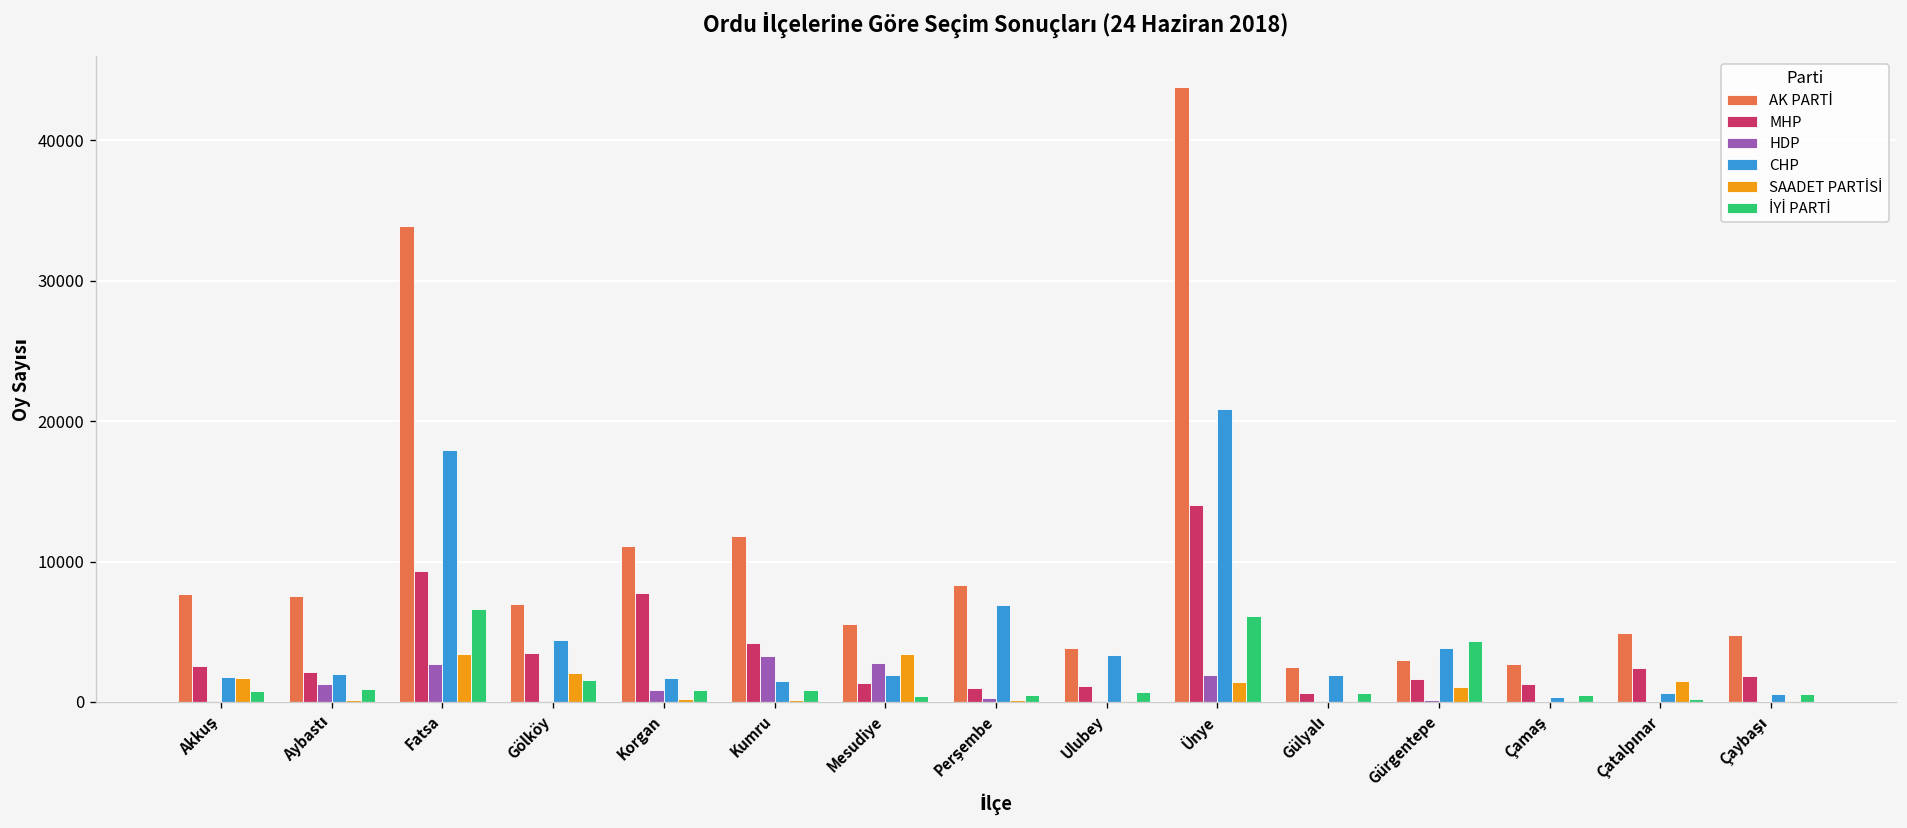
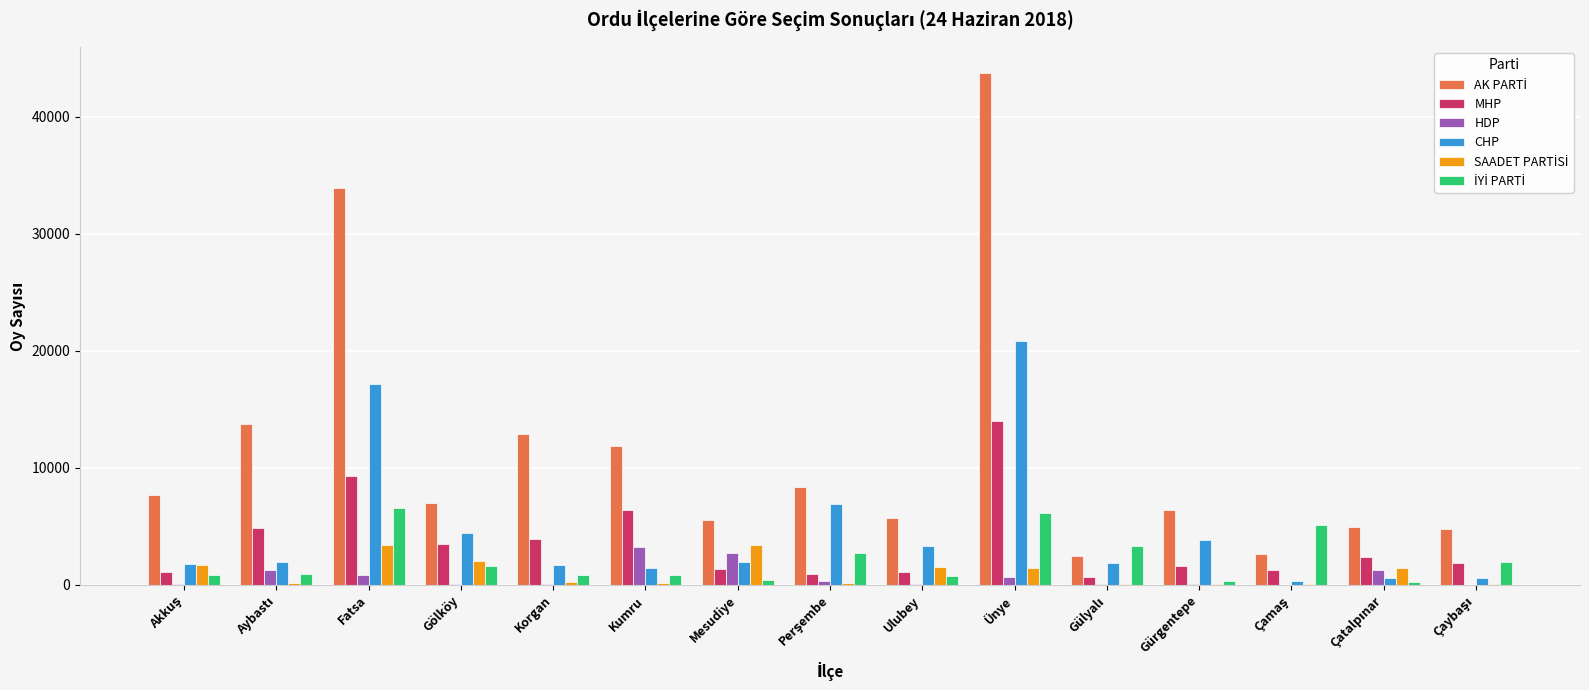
  {
    "AK PARTİ": {
      "Akkuş": 7700,
-     "Aybastı": 7500,
+     "Aybastı": 13800,
      "Fatsa": 33900,
      "Gölköy": 7000,
-     "Korgan": 11100,
+     "Korgan": 12900,
      "Kumru": 11800,
      "Mesudiye": 5500,
      "Perşembe": 8400,
-     "Ulubey": 3800,
+     "Ulubey": 5700,
      "Ünye": 43800,
      "Gülyalı": 2500,
-     "Gürgentepe": 3000,
+     "Gürgentepe": 6400,
      "Çamaş": 2700,
      "Çatalpınar": 4900,
      "Çaybaşı": 4800
    },
    "MHP": {
-     "Akkuş": 2600,
-     "Aybastı": 2100,
+     "Akkuş": 1100,
+     "Aybastı": 4900,
      "Fatsa": 9300,
      "Gölköy": 3500,
-     "Korgan": 7800,
-     "Kumru": 4200,
+     "Korgan": 3900,
+     "Kumru": 6400,
      "Mesudiye": 1300,
      "Perşembe": 1000,
      "Ulubey": 1100,
      "Ünye": 14000,
      "Gülyalı": 700,
      "Gürgentepe": 1600,
      "Çamaş": 1300,
      "Çatalpınar": 2400,
      "Çaybaşı": 1900
    },
    "HDP": {
      "Aybastı": 1200,
-     "Fatsa": 2700,
-     "Korgan": 800,
+     "Fatsa": 900,
+     "Korgan": 100,
      "Kumru": 3300,
      "Mesudiye": 2700,
      "Perşembe": 300,
-     "Ünye": 1900,
-     "Çatalpınar": 0
+     "Ünye": 700,
+     "Çatalpınar": 1300
    },
    "CHP": {
      "Akkuş": 1800,
      "Aybastı": 2000,
-     "Fatsa": 18000,
+     "Fatsa": 17200,
      "Gölköy": 4400,
      "Korgan": 1700,
      "Kumru": 1500,
      "Mesudiye": 1900,
      "Perşembe": 6900,
      "Ulubey": 3300,
      "Ünye": 20900,
      "Gülyalı": 1900,
      "Gürgentepe": 3900,
      "Çamaş": 400,
      "Çatalpınar": 600,
      "Çaybaşı": 600
    },
    "SAADET PARTİSİ": {
      "Akkuş": 1700,
      "Fatsa": 3400,
      "Gölköy": 2100,
      "Korgan": 200,
      "Mesudiye": 3400,
-     "Ulubey": 100,
+     "Ulubey": 1600,
      "Ünye": 1400,
-     "Gürgentepe": 1100,
+     "Gürgentepe": 100,
      "Çatalpınar": 1500
    },
    "İYİ PARTİ": {
      "Akkuş": 800,
      "Aybastı": 900,
      "Fatsa": 6600,
      "Gölköy": 1600,
      "Korgan": 800,
      "Kumru": 800,
      "Mesudiye": 400,
-     "Perşembe": 500,
+     "Perşembe": 2800,
      "Ulubey": 700,
      "Ünye": 6100,
-     "Gülyalı": 600,
-     "Gürgentepe": 4400,
-     "Çamaş": 500,
+     "Gülyalı": 3300,
+     "Gürgentepe": 400,
+     "Çamaş": 5200,
      "Çatalpınar": 200,
-     "Çaybaşı": 500
+     "Çaybaşı": 2000
    }
  }
